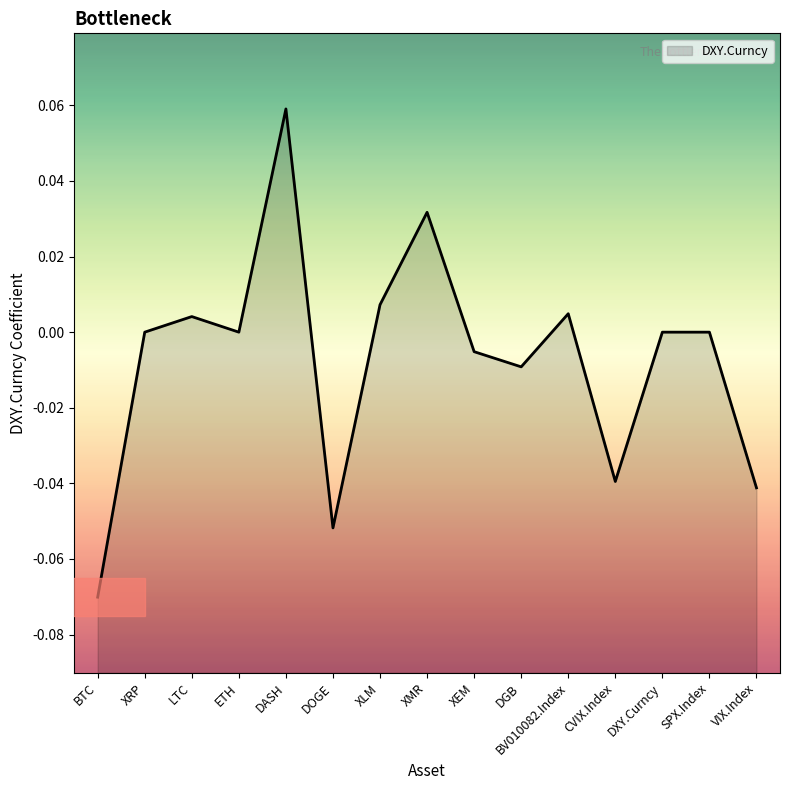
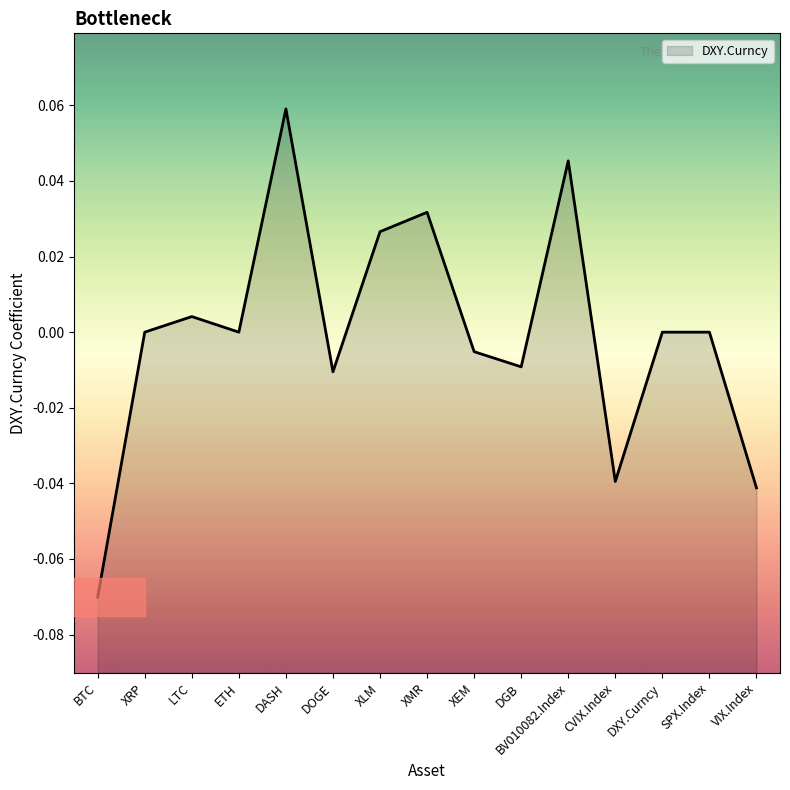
  {
    "XRP": 0.000,
    "LTC": 0.004,
    "ETH": 0.000,
    "DASH": 0.059,
-   "DOGE": -0.052,
-   "XLM": 0.007,
+   "DOGE": -0.010,
+   "XLM": 0.027,
    "XMR": 0.032,
    "XEM": -0.005,
    "DGB": -0.009,
-   "BV010082.Index": 0.005,
+   "BV010082.Index": 0.045,
    "CVIX.Index": -0.040,
    "DXY.Curncy": 0.000,
    "SPX.Index": 0.000,
    "VIX.Index": -0.041
  }
